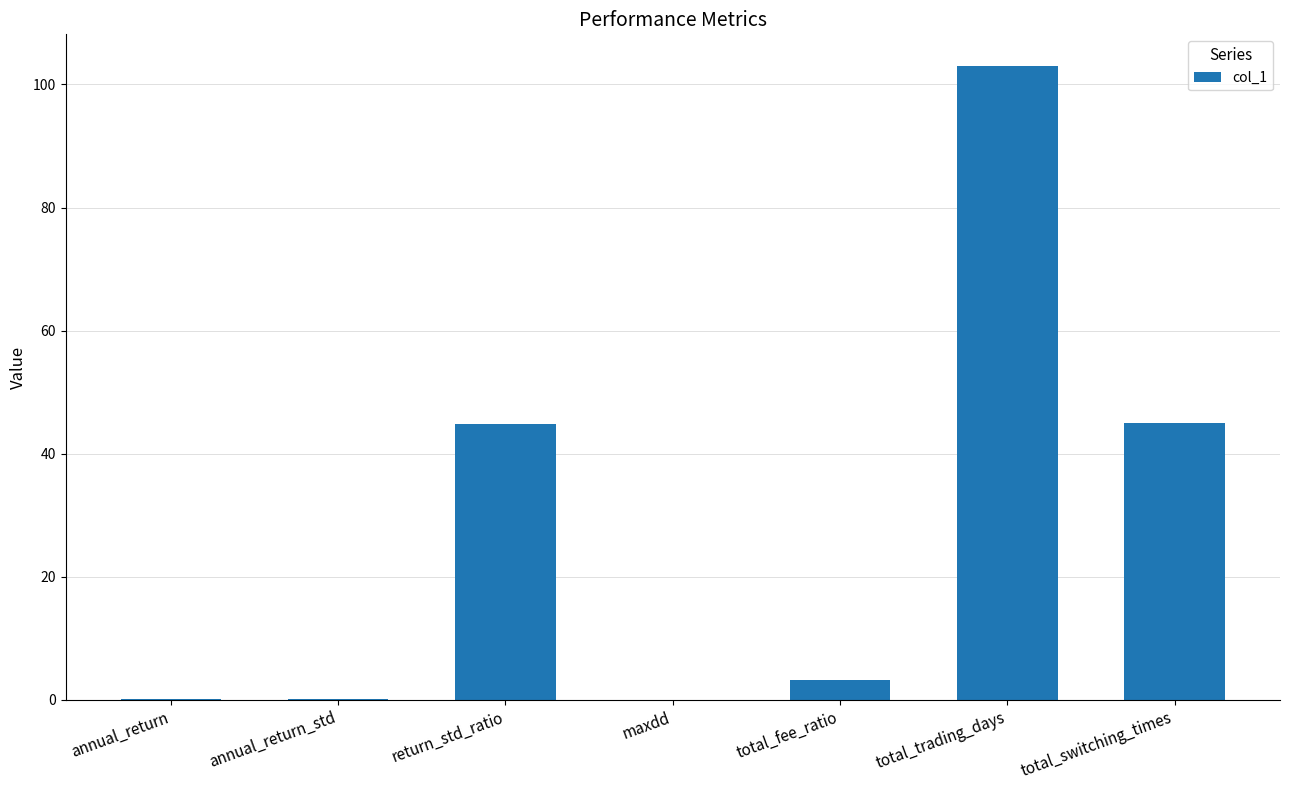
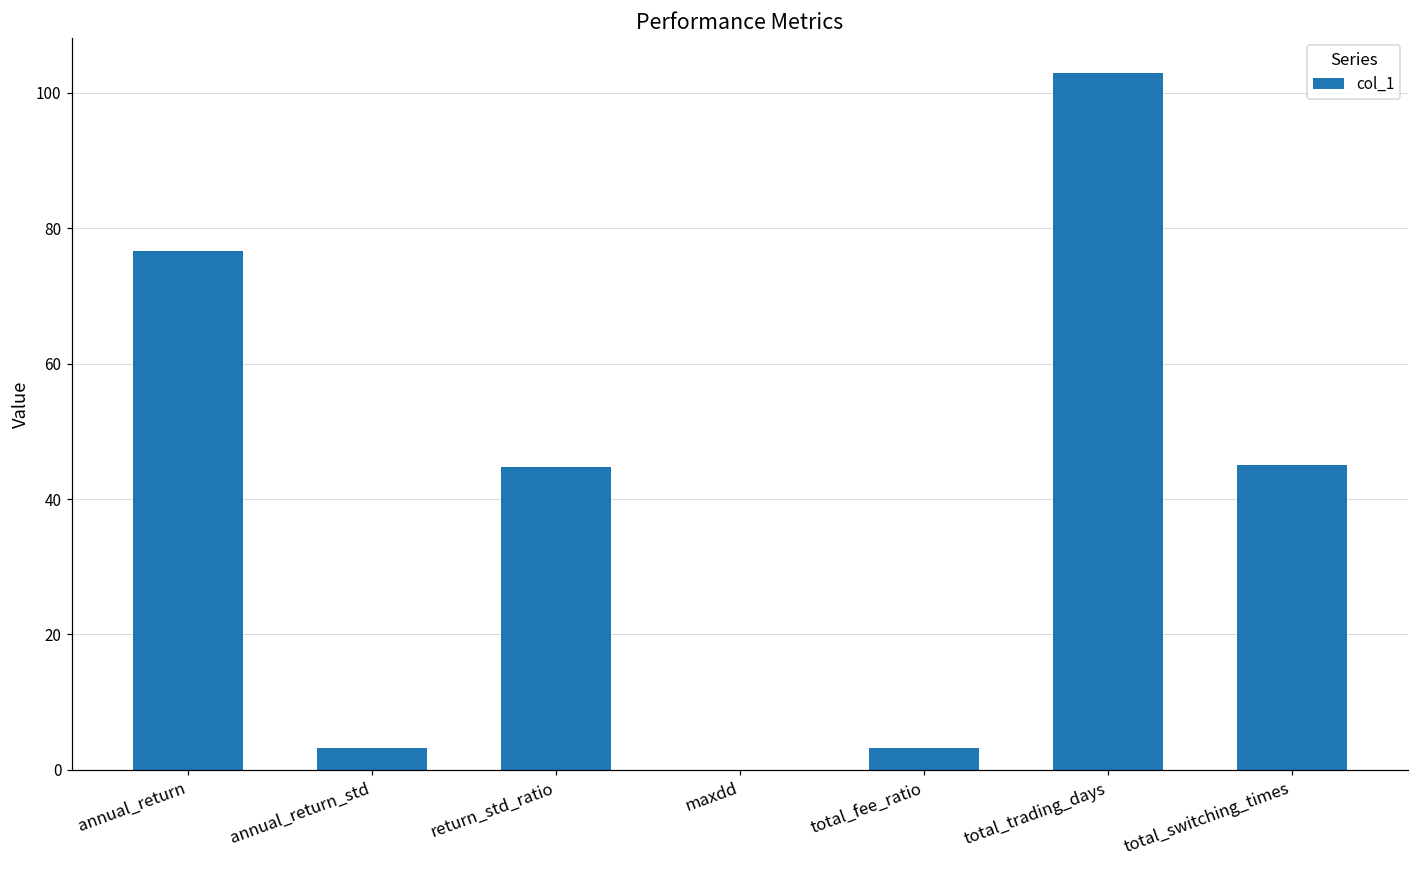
  {
-   "annual_return": 0,
-   "annual_return_std": 0,
+   "annual_return": 77,
+   "annual_return_std": 3,
    "return_std_ratio": 45,
    "total_fee_ratio": 3,
    "total_trading_days": 103,
    "total_switching_times": 45
  }
